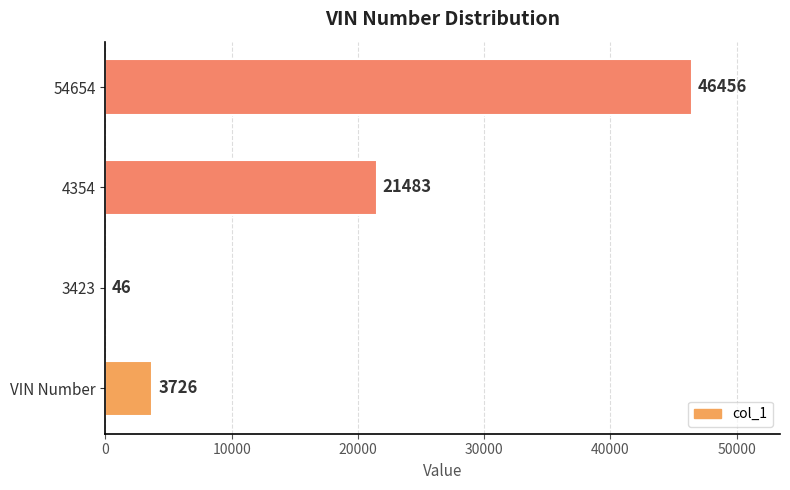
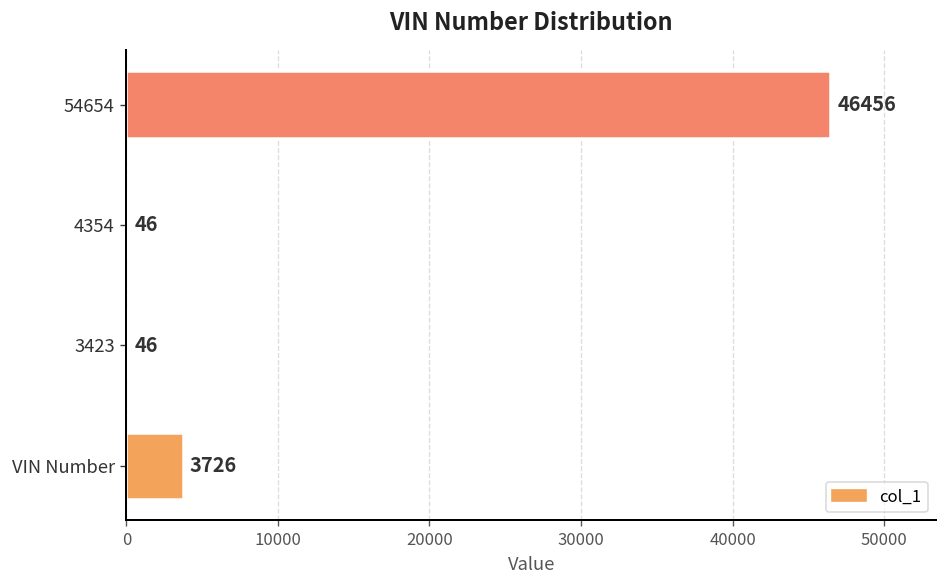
  {
    "54654": 46456,
-   "4354": 21483,
+   "4354": 46,
    "3423": 46,
    "VIN Number": 3726
  }
